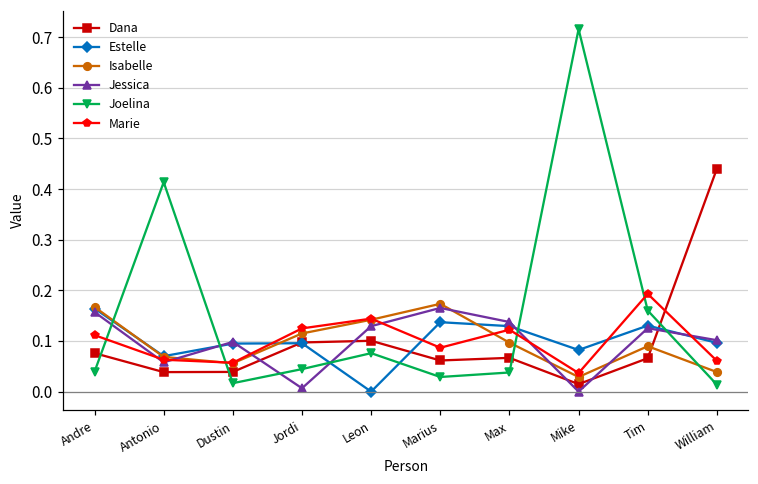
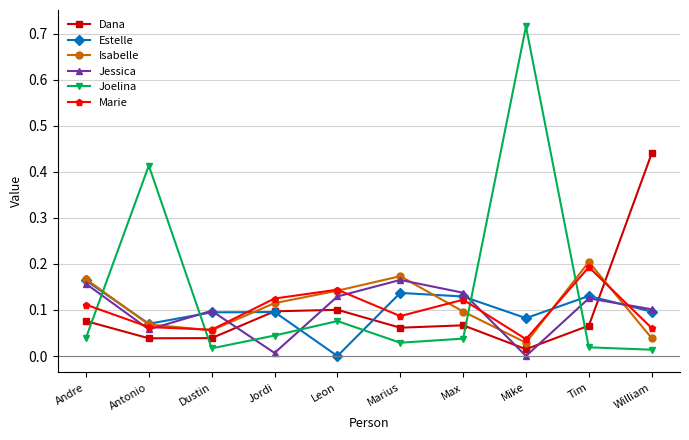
  {
    "Estelle": {
      "Leon": 0.00,
      "Marius": 0.14,
      "Max": 0.13,
      "Mike": 0.08
    },
    "Isabelle": {
      "Jordi": 0.11,
      "Marius": 0.17,
      "Max": 0.10,
      "Mike": 0.03,
-     "Tim": 0.09,
+     "Tim": 0.20,
      "William": 0.04
    },
    "Jessica": {
      "Andre": 0.16,
      "Jordi": 0.01,
      "Leon": 0.13,
      "Marius": 0.17,
      "Max": 0.14,
      "Mike": 0.00
    },
    "Joelina": {
      "Andre": 0.04,
      "Antonio": 0.41,
      "Dustin": 0.02,
      "Jordi": 0.04,
      "Leon": 0.08,
      "Marius": 0.03,
      "Max": 0.04,
      "Mike": 0.72,
-     "Tim": 0.16,
+     "Tim": 0.02,
      "William": 0.01
    }
  }
